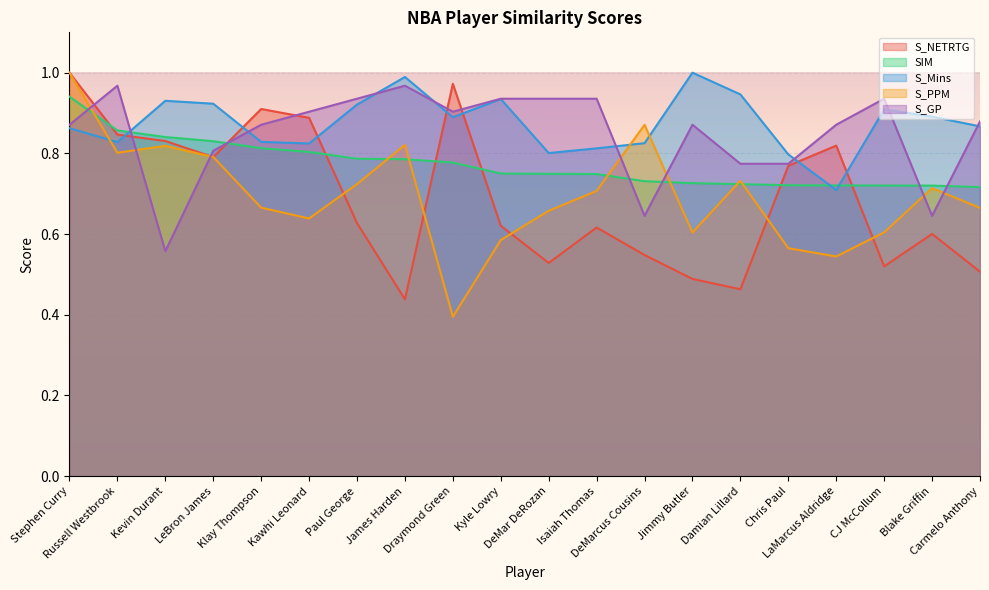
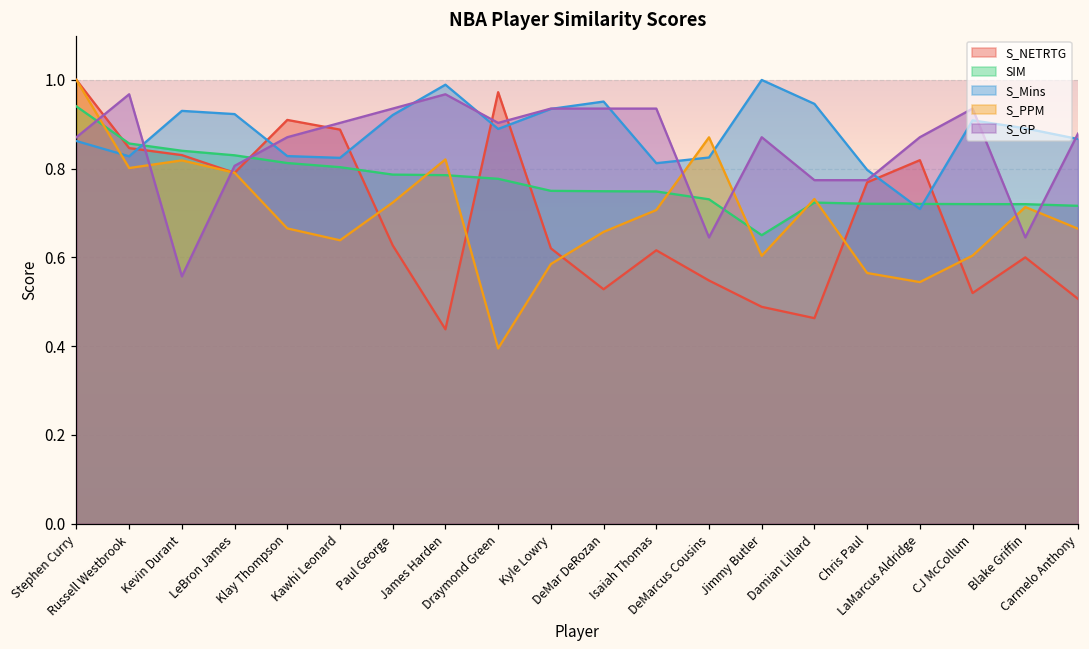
  {
    "SIM": {
      "Stephen Curry": 0.94,
      "Russell Westbrook": 0.86,
      "Kevin Durant": 0.84,
      "LeBron James": 0.83,
      "Klay Thompson": 0.81,
      "Kawhi Leonard": 0.80,
      "Paul George": 0.79,
      "James Harden": 0.79,
      "Draymond Green": 0.78,
      "Kyle Lowry": 0.75,
      "DeMar DeRozan": 0.75,
      "Isaiah Thomas": 0.75,
      "DeMarcus Cousins": 0.73,
-     "Jimmy Butler": 0.73,
+     "Jimmy Butler": 0.65,
      "Damian Lillard": 0.72,
      "Chris Paul": 0.72,
      "LaMarcus Aldridge": 0.72,
      "CJ McCollum": 0.72,
      "Blake Griffin": 0.72,
      "Carmelo Anthony": 0.72
    },
    "S_Mins": {
      "Stephen Curry": 0.86,
      "Russell Westbrook": 0.83,
      "Kevin Durant": 0.93,
      "LeBron James": 0.92,
      "Klay Thompson": 0.83,
      "Kawhi Leonard": 0.82,
      "Paul George": 0.92,
      "James Harden": 0.99,
      "Draymond Green": 0.89,
-     "DeMar DeRozan": 0.80,
+     "DeMar DeRozan": 0.95,
      "Isaiah Thomas": 0.81,
      "DeMarcus Cousins": 0.83,
      "Jimmy Butler": 1.00,
      "Damian Lillard": 0.95,
      "Chris Paul": 0.80,
      "LaMarcus Aldridge": 0.71,
      "Carmelo Anthony": 0.87
    },
    "S_GP": {
      "Stephen Curry": 0.87,
      "Russell Westbrook": 0.97,
      "Kevin Durant": 0.56,
      "LeBron James": 0.81,
      "Klay Thompson": 0.87,
      "Kawhi Leonard": 0.90,
      "Paul George": 0.94,
      "James Harden": 0.97,
      "Draymond Green": 0.90,
      "DeMar DeRozan": 0.94,
      "Isaiah Thomas": 0.94,
      "DeMarcus Cousins": 0.65,
      "Jimmy Butler": 0.87,
      "Damian Lillard": 0.77,
      "LaMarcus Aldridge": 0.87,
      "Blake Griffin": 0.65,
      "Carmelo Anthony": 0.88
    }
  }
